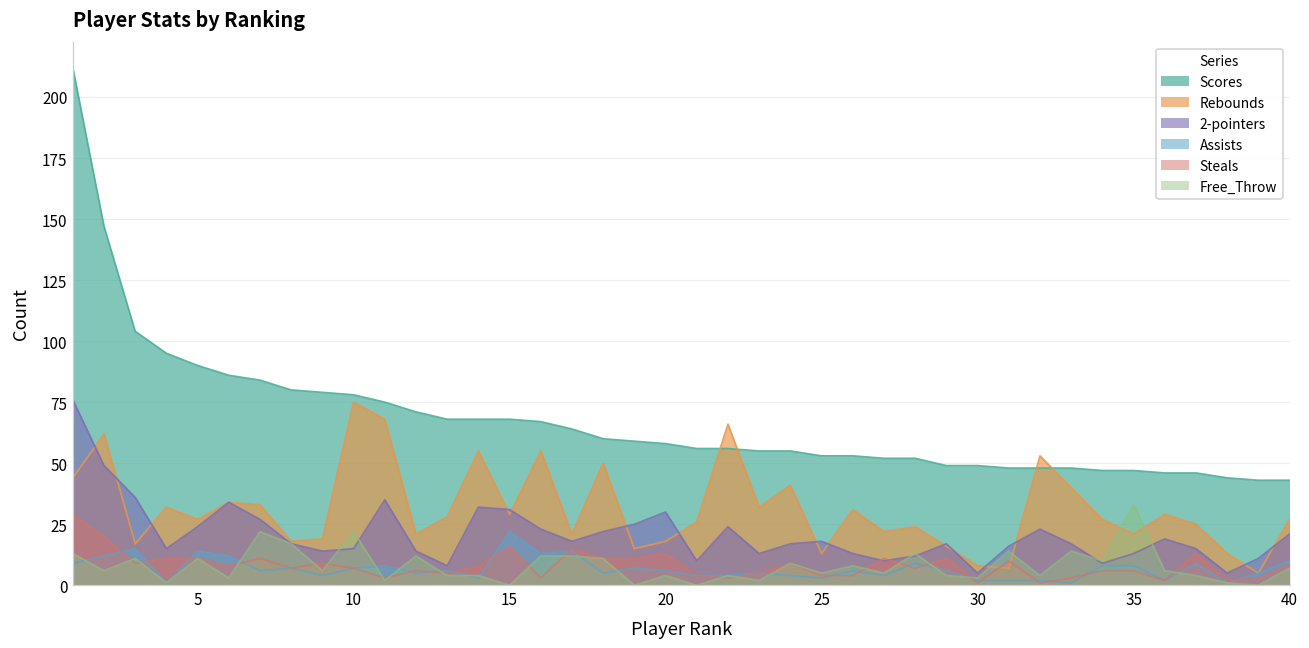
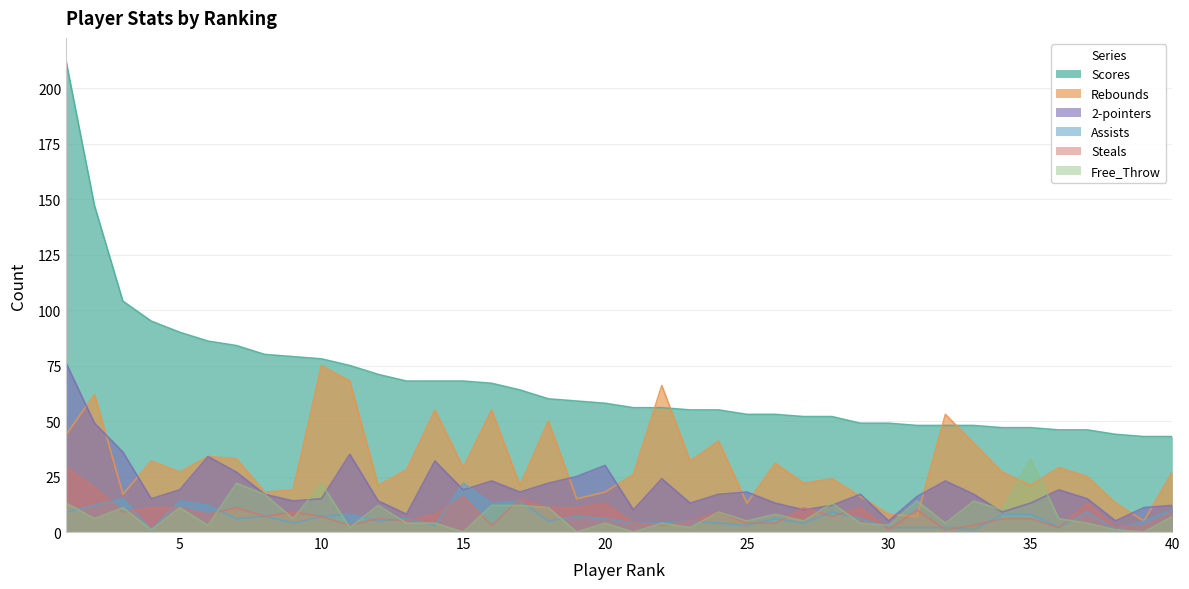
  {
    "2-pointers": {
-     "5": 24,
+     "5": 19,
      "10": 15,
-     "15": 31,
+     "15": 19,
      "20": 30,
      "25": 18,
      "30": 5,
      "35": 13,
-     "40": 21
+     "40": 12
    },
    "Free_Throw": {
      "10": 22,
      "15": 0,
      "20": 4,
      "35": 33,
      "40": 7
    }
  }
